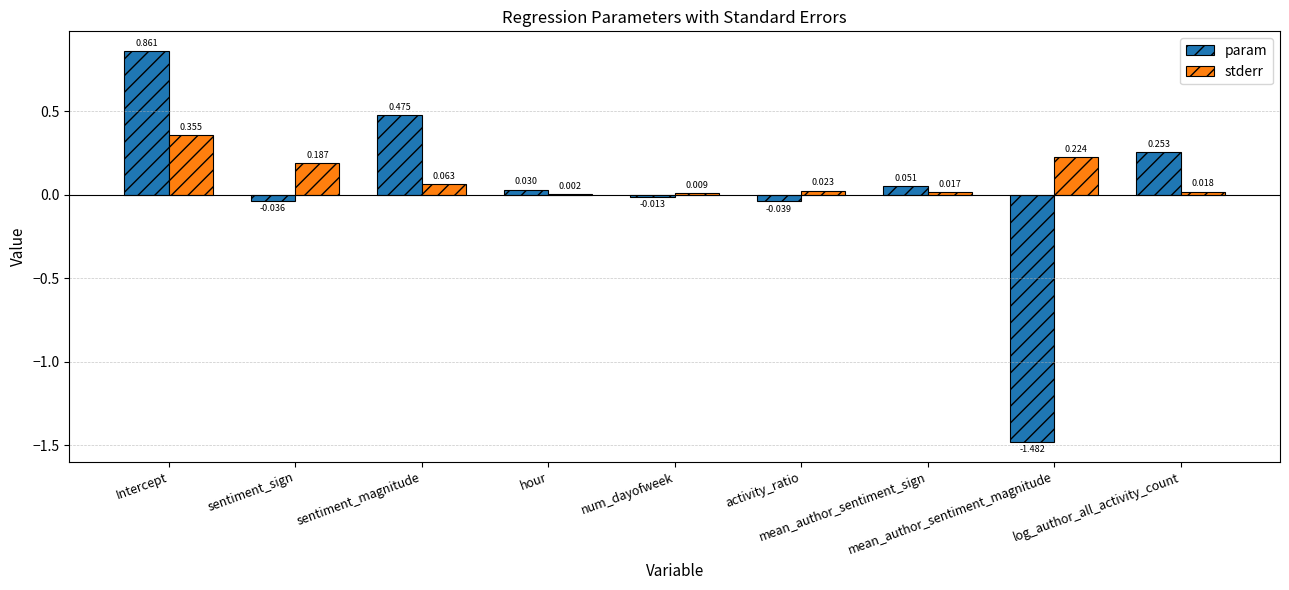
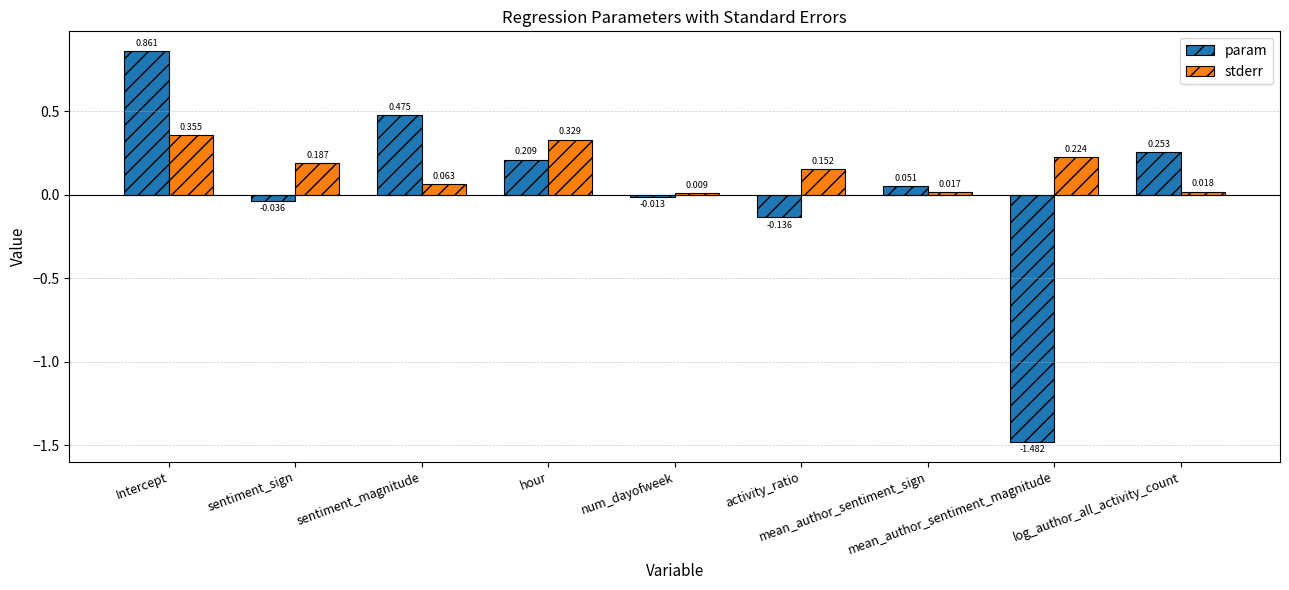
  {
    "param": {
      "Intercept": 0.861,
      "sentiment_sign": -0.036,
      "sentiment_magnitude": 0.475,
-     "hour": 0.030,
+     "hour": 0.209,
      "num_dayofweek": -0.013,
-     "activity_ratio": -0.039,
+     "activity_ratio": -0.136,
      "mean_author_sentiment_sign": 0.051,
      "mean_author_sentiment_magnitude": -1.482,
      "log_author_all_activity_count": 0.253
    },
    "stderr": {
      "Intercept": 0.355,
      "sentiment_sign": 0.187,
      "sentiment_magnitude": 0.063,
-     "hour": 0.002,
+     "hour": 0.329,
      "num_dayofweek": 0.009,
-     "activity_ratio": 0.023,
+     "activity_ratio": 0.152,
      "mean_author_sentiment_sign": 0.017,
      "mean_author_sentiment_magnitude": 0.224,
      "log_author_all_activity_count": 0.018
    }
  }
